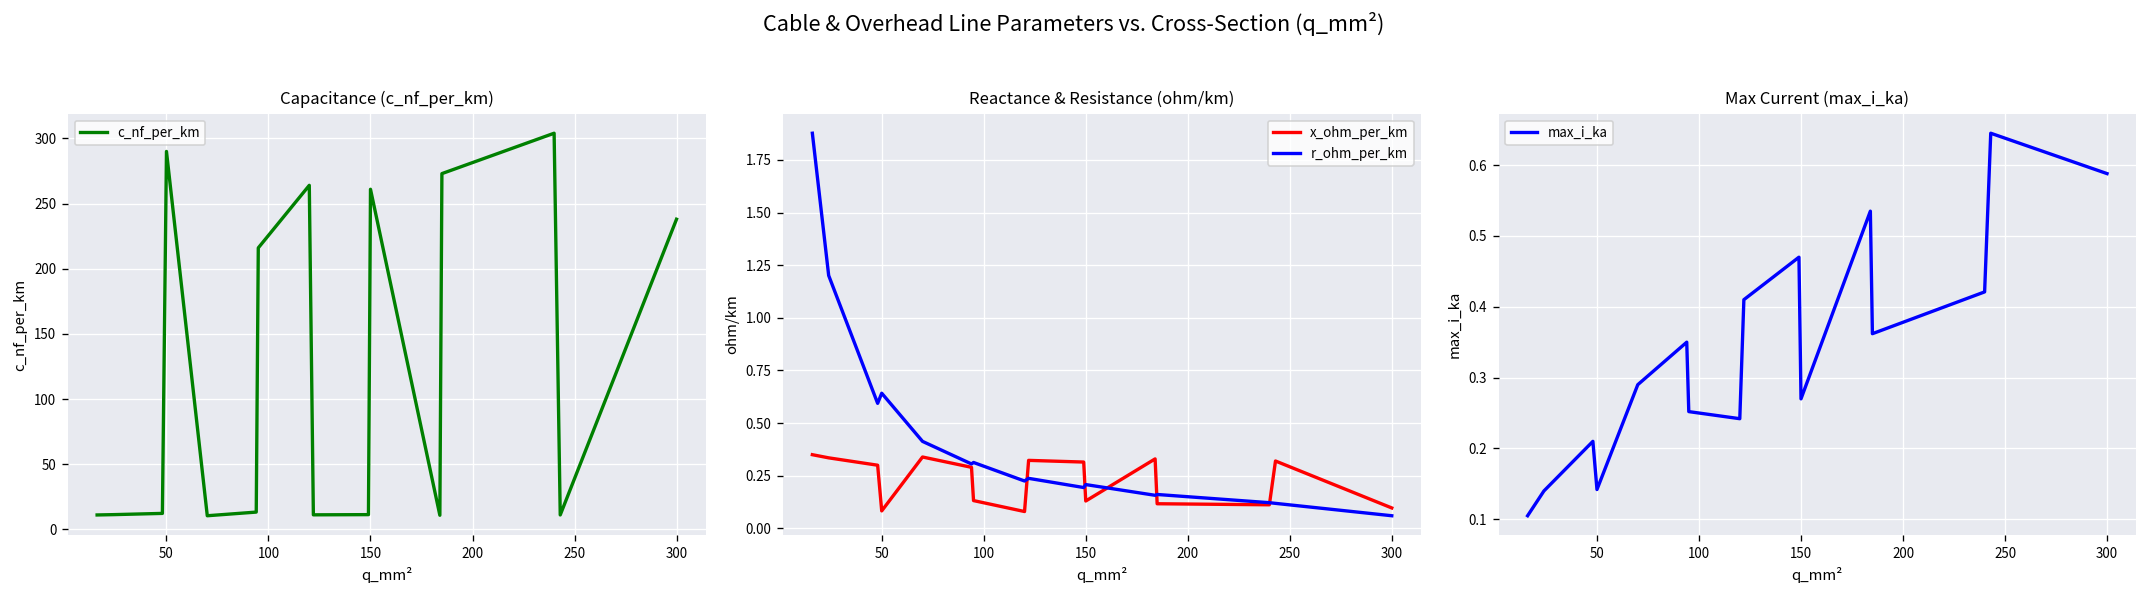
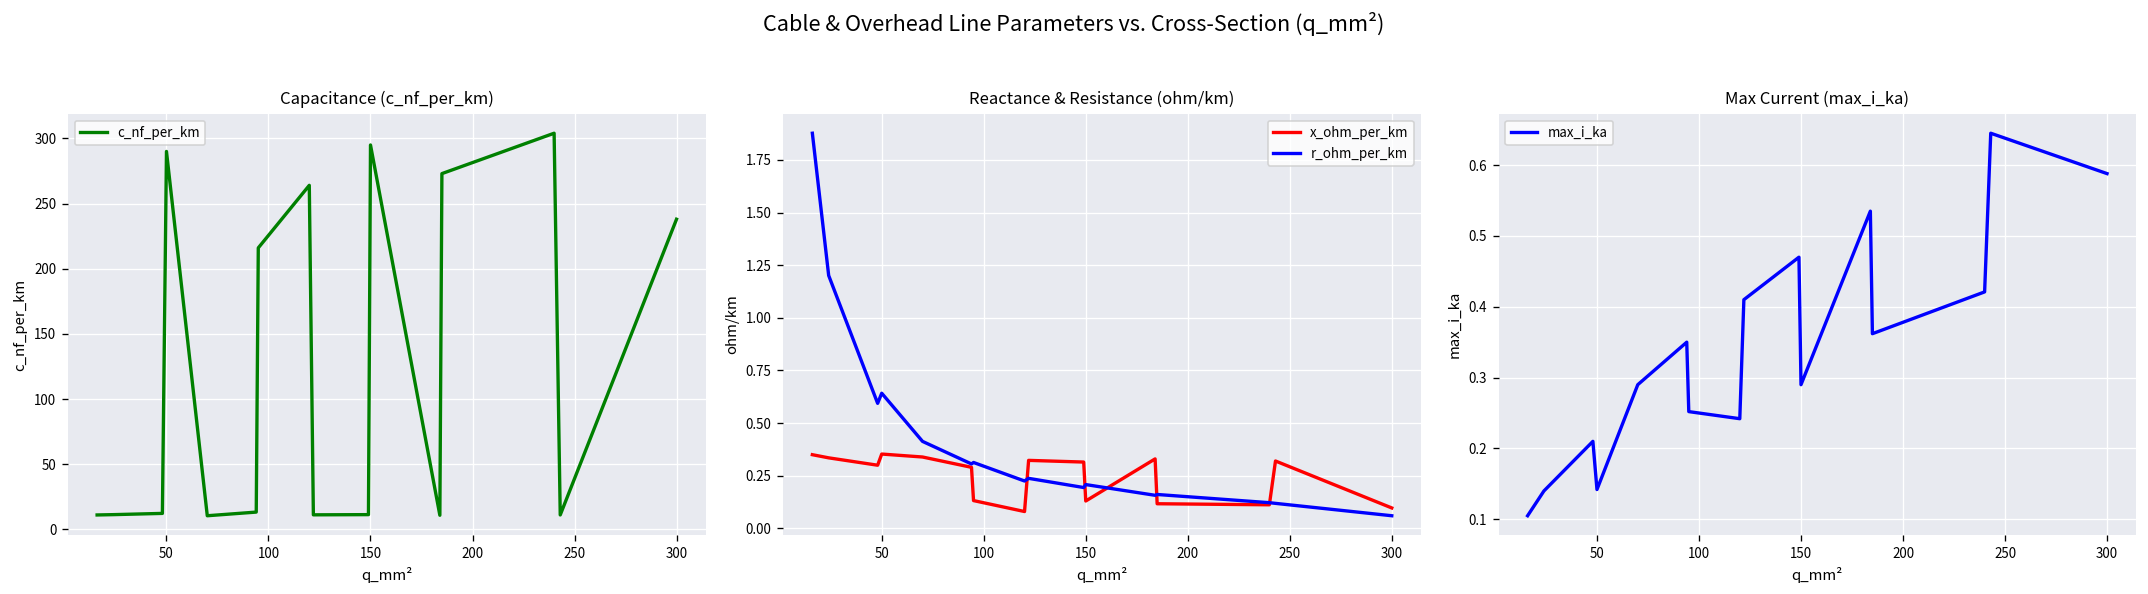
  {
    "Capacitance (c_nf_per_km)": {
      "50": 290,
-     "150": 261,
+     "150": 295,
      "300": 238
    },
    "Reactance & Resistance (ohm/km)": {
      "x_ohm_per_km": {
-       "50": 0.08,
+       "50": 0.35,
        "150": 0.13,
        "300": 0.10
      },
      "r_ohm_per_km": {
        "50": 0.64,
        "150": 0.21,
        "300": 0.06
      }
    },
    "Max Current (max_i_ka)": {
      "50": 0.14,
-     "150": 0.27,
+     "150": 0.29,
      "300": 0.59
    }
  }
